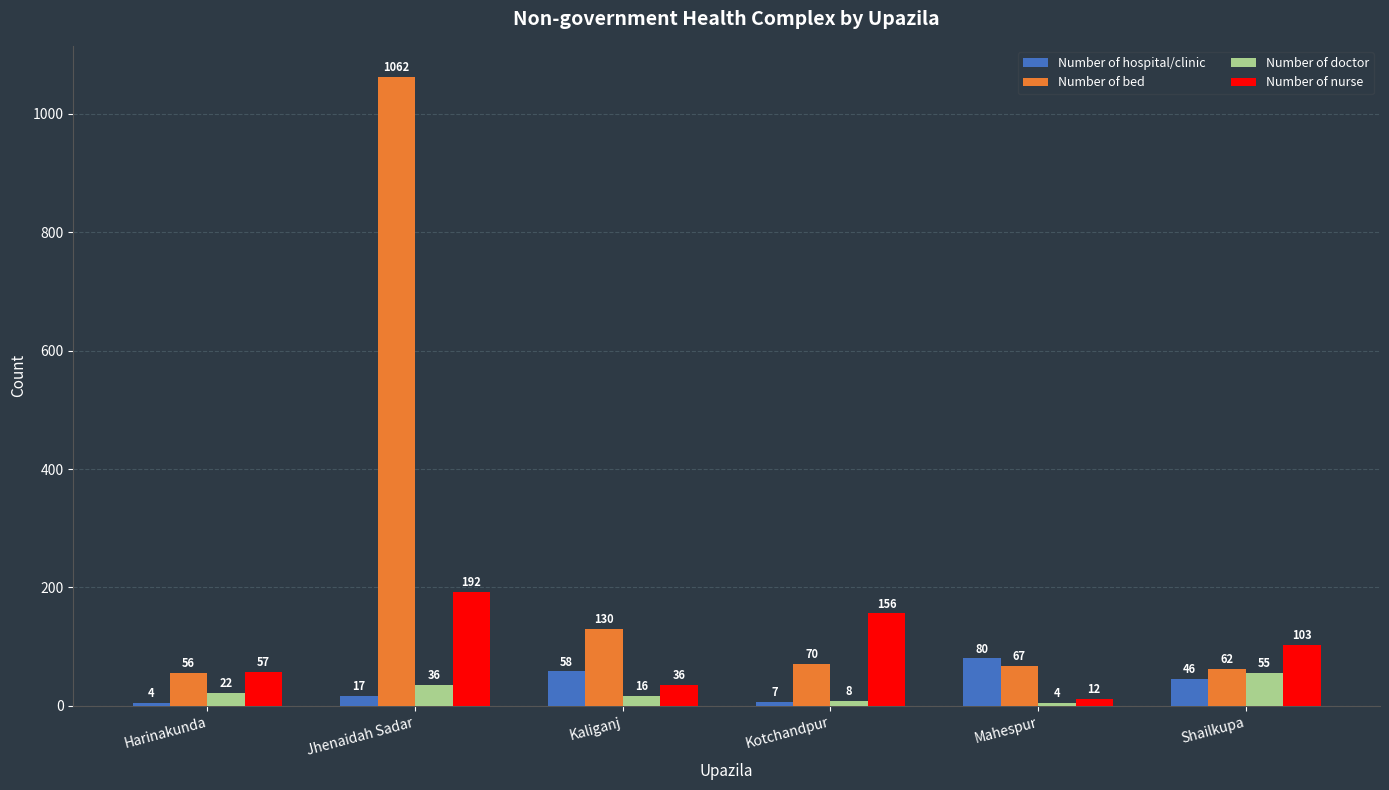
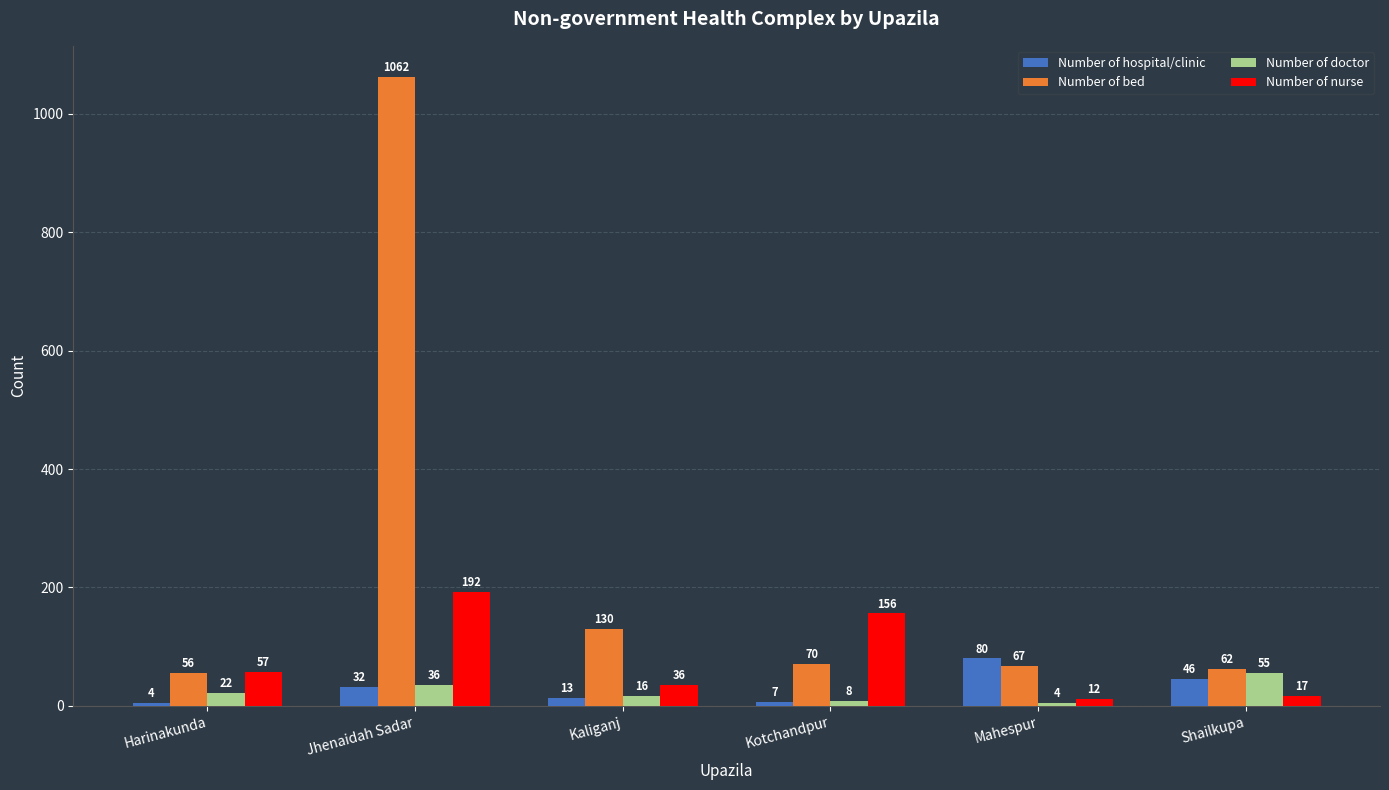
  {
    "Number of hospital/clinic": {
      "Harinakunda": 4,
-     "Jhenaidah Sadar": 17,
-     "Kaliganj": 58,
+     "Jhenaidah Sadar": 32,
+     "Kaliganj": 13,
      "Kotchandpur": 7,
      "Mahespur": 80,
      "Shailkupa": 46
    },
    "Number of bed": {
      "Harinakunda": 56,
      "Jhenaidah Sadar": 1062,
      "Kaliganj": 130,
      "Kotchandpur": 70,
      "Mahespur": 67,
      "Shailkupa": 62
    },
    "Number of doctor": {
      "Harinakunda": 22,
      "Jhenaidah Sadar": 36,
      "Kaliganj": 16,
      "Kotchandpur": 8,
      "Mahespur": 4,
      "Shailkupa": 55
    },
    "Number of nurse": {
      "Harinakunda": 57,
      "Jhenaidah Sadar": 192,
      "Kaliganj": 36,
      "Kotchandpur": 156,
      "Mahespur": 12,
-     "Shailkupa": 103
+     "Shailkupa": 17
    }
  }
